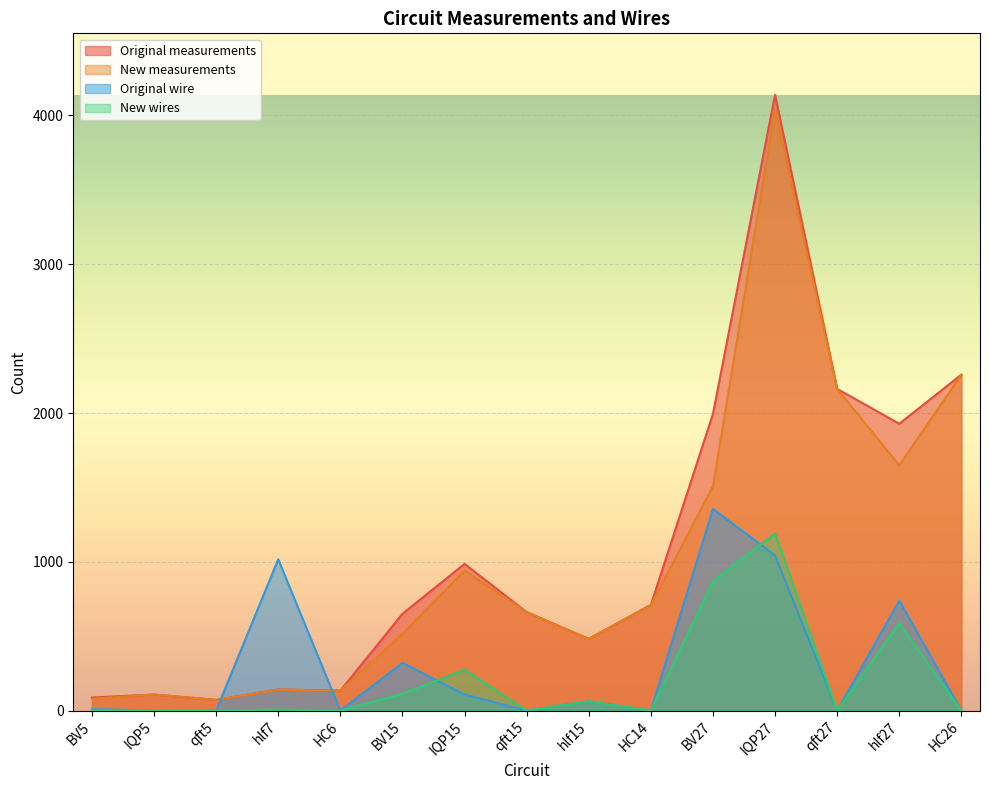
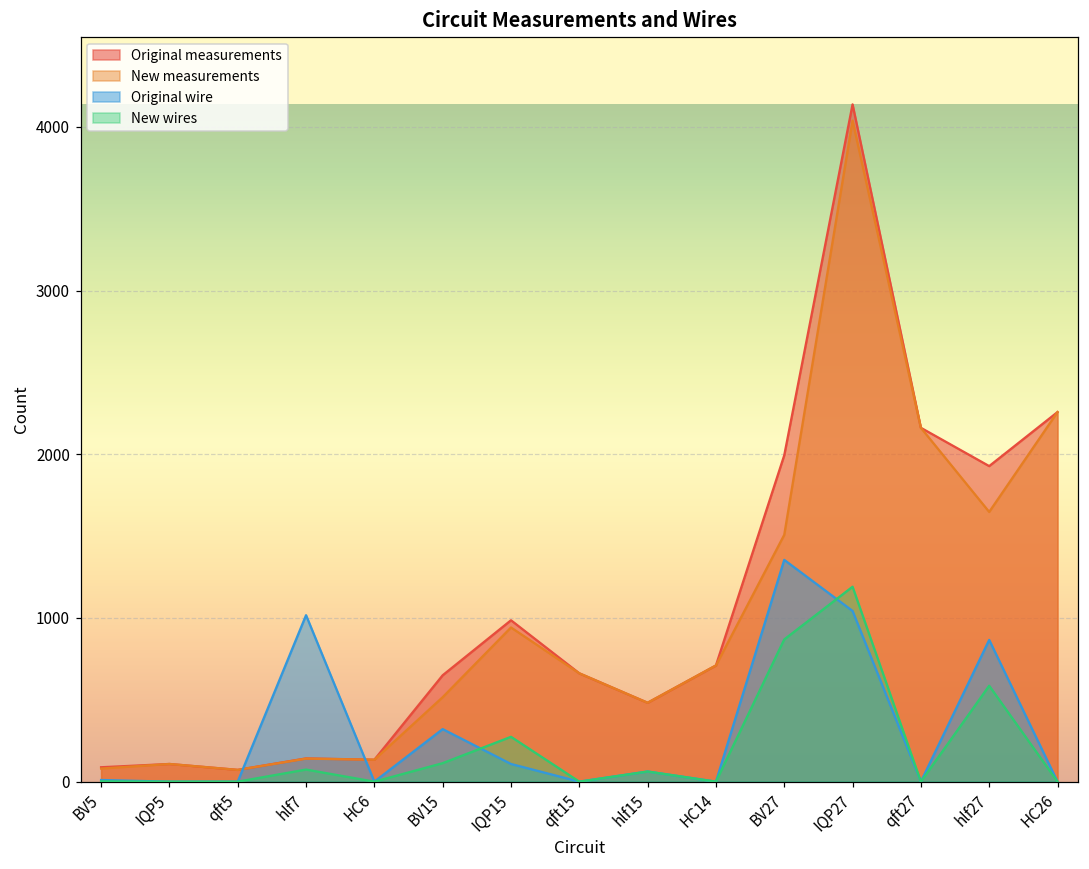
  {
    "Original wire": {
      "hlf7": 1020,
      "BV15": 320,
      "IQP15": 110,
      "BV27": 1360,
      "IQP27": 1040,
-     "hlf27": 740
+     "hlf27": 870
    },
    "New wires": {
-     "hlf7": 10,
+     "hlf7": 70,
      "BV15": 110,
      "IQP15": 270,
      "BV27": 870,
      "IQP27": 1190,
      "hlf27": 590
    }
  }
